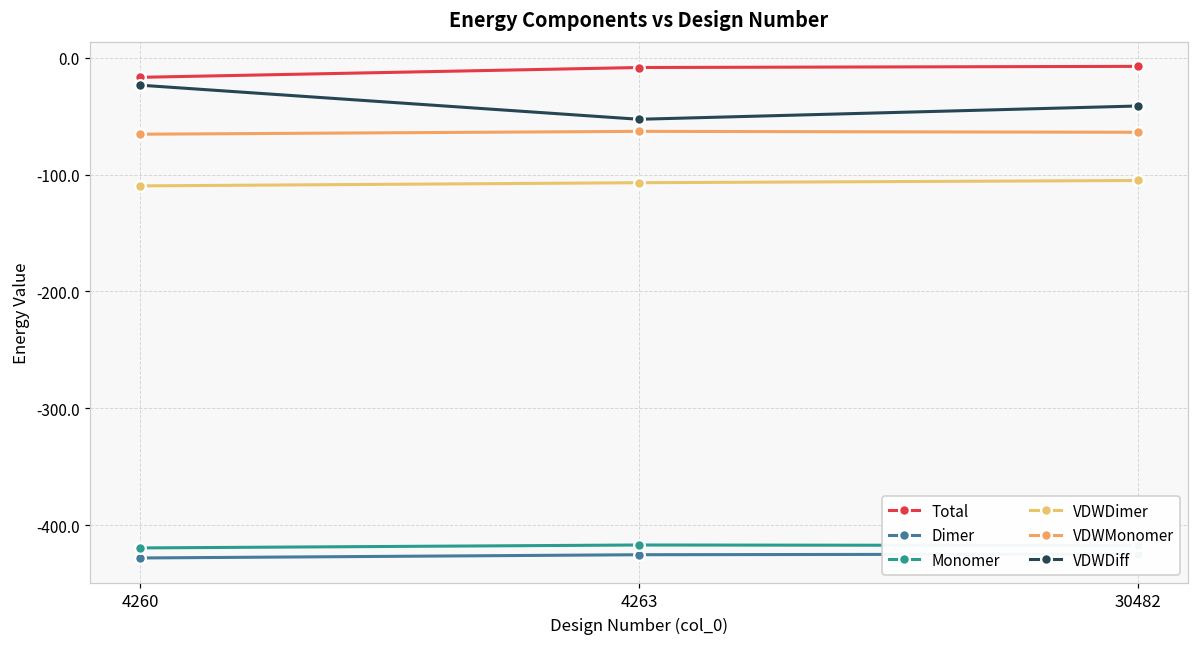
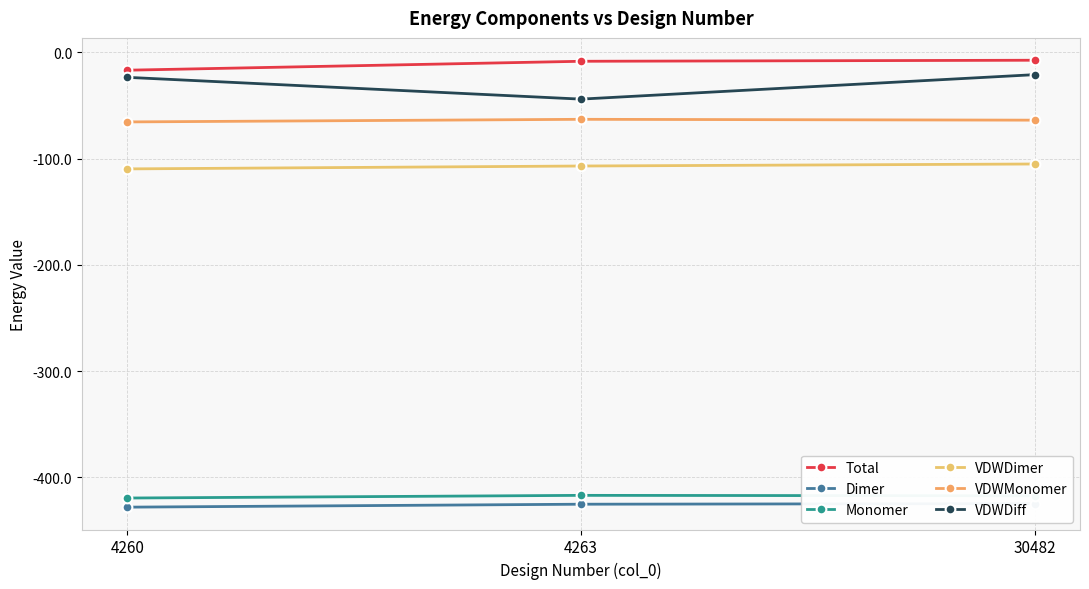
  {
    "Total": {
      "4260": -17,
      "4263": -8,
      "30482": -7
    },
    "VDWDiff": {
      "4260": -23,
-     "4263": -53,
-     "30482": -41
+     "4263": -44,
+     "30482": -21
    }
  }
